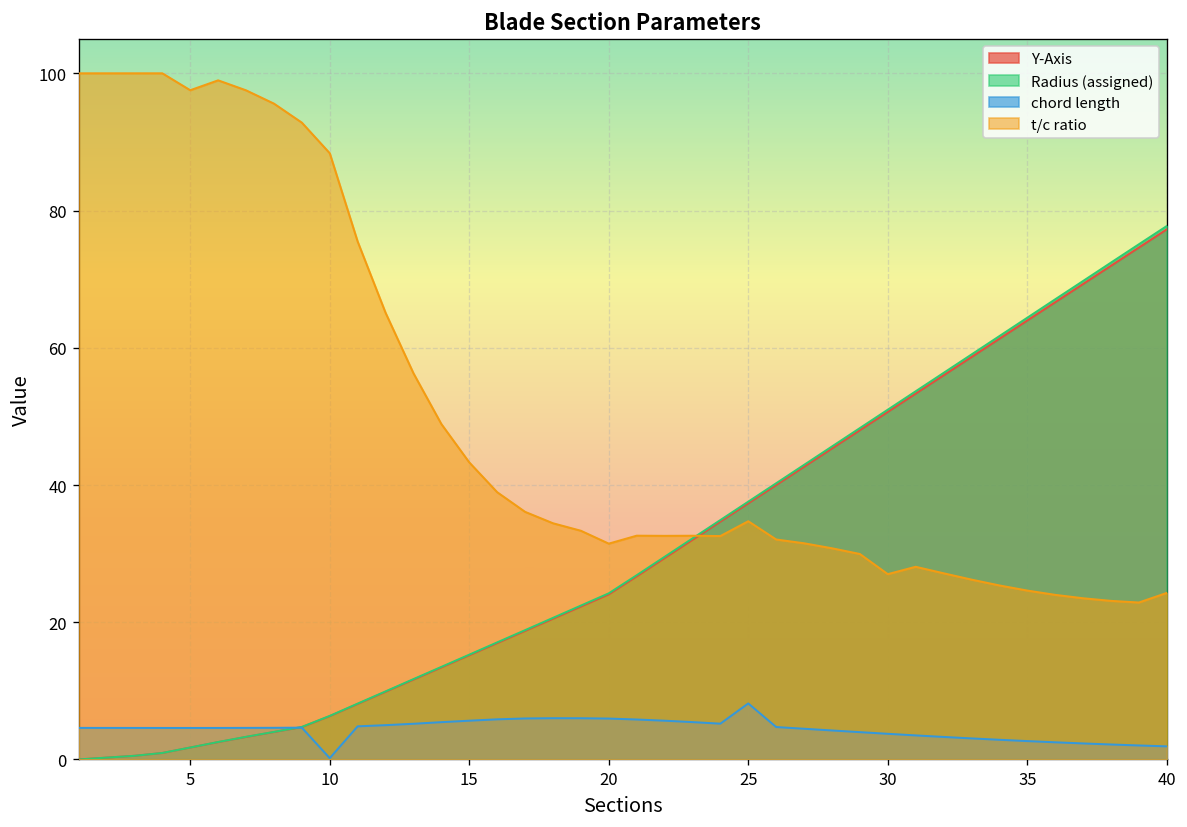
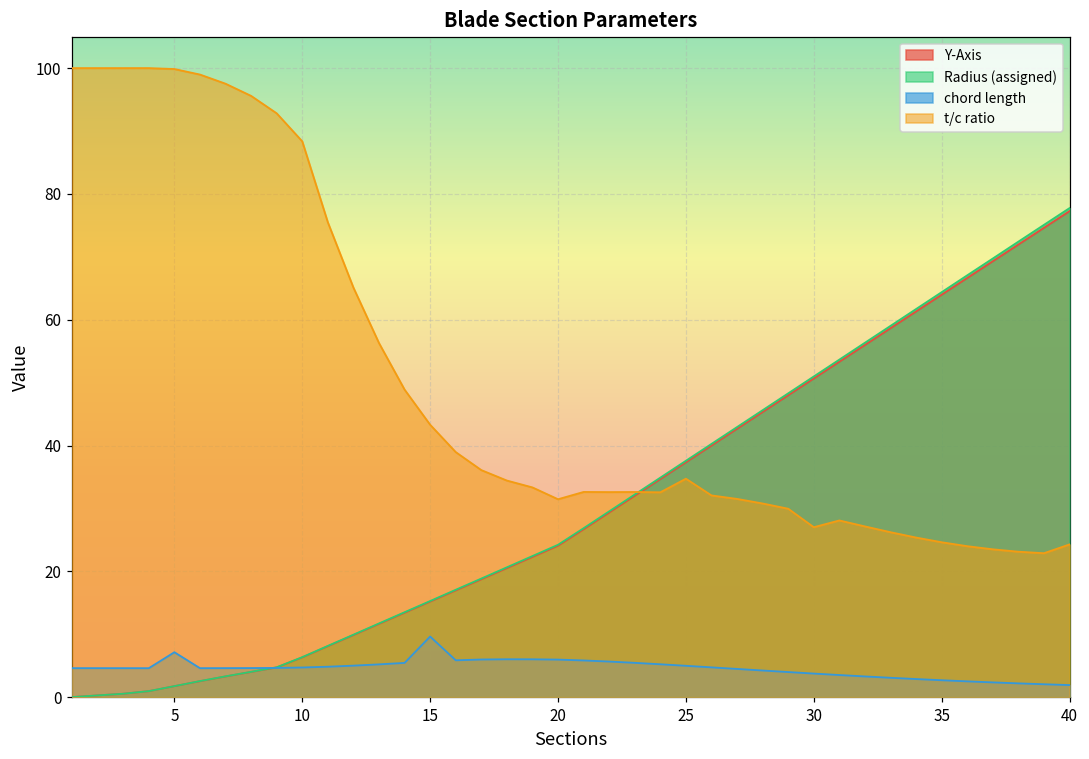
  {
    "Y-Axis": {
      "40": 77
    },
    "Radius (assigned)": {
      "40": 78
    },
    "chord length": {
-     "5": 5,
-     "10": 0,
-     "15": 6,
+     "5": 7,
+     "10": 5,
+     "15": 10,
      "20": 6,
-     "25": 8,
+     "25": 5,
      "30": 4,
      "35": 3,
      "40": 2
    },
    "t/c ratio": {
-     "5": 98,
+     "5": 100,
      "10": 88,
      "15": 43,
      "20": 31,
      "25": 35,
      "30": 27,
      "35": 25,
      "40": 24
    }
  }
